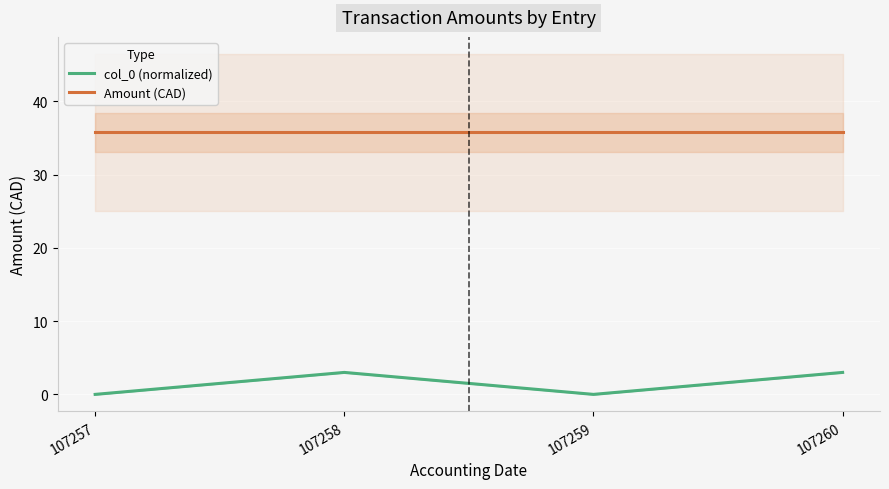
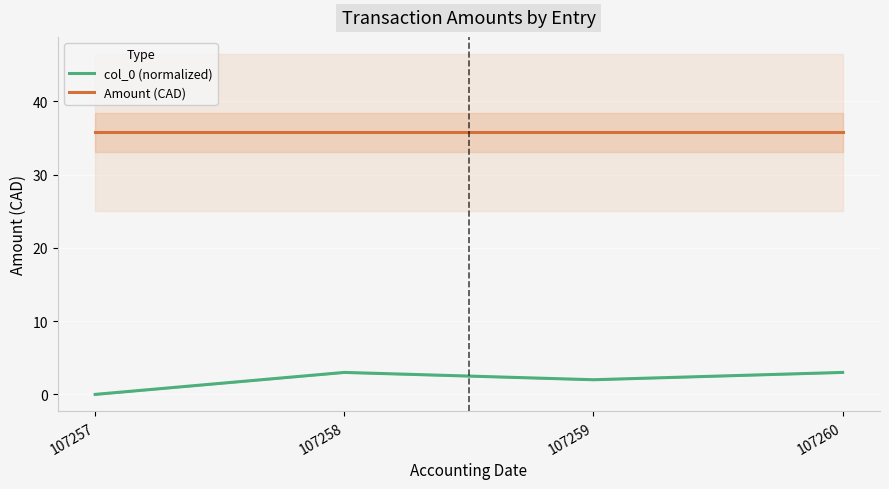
  {
    "col_0 (normalized)": {
      "107257": 0,
      "107258": 3,
-     "107259": 0,
+     "107259": 2,
      "107260": 3
    },
    "Amount (CAD)": {
      "107257": 36,
      "107258": 36,
      "107259": 36,
      "107260": 36
    }
  }
